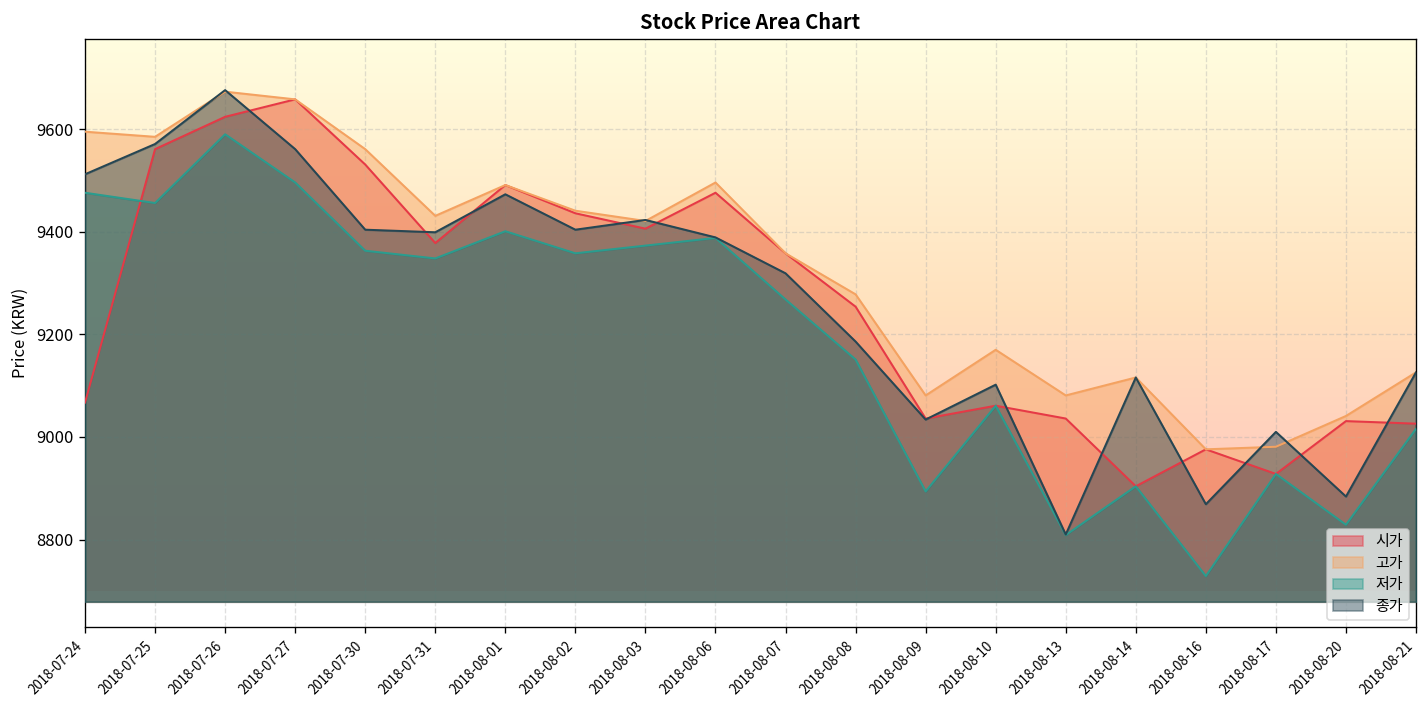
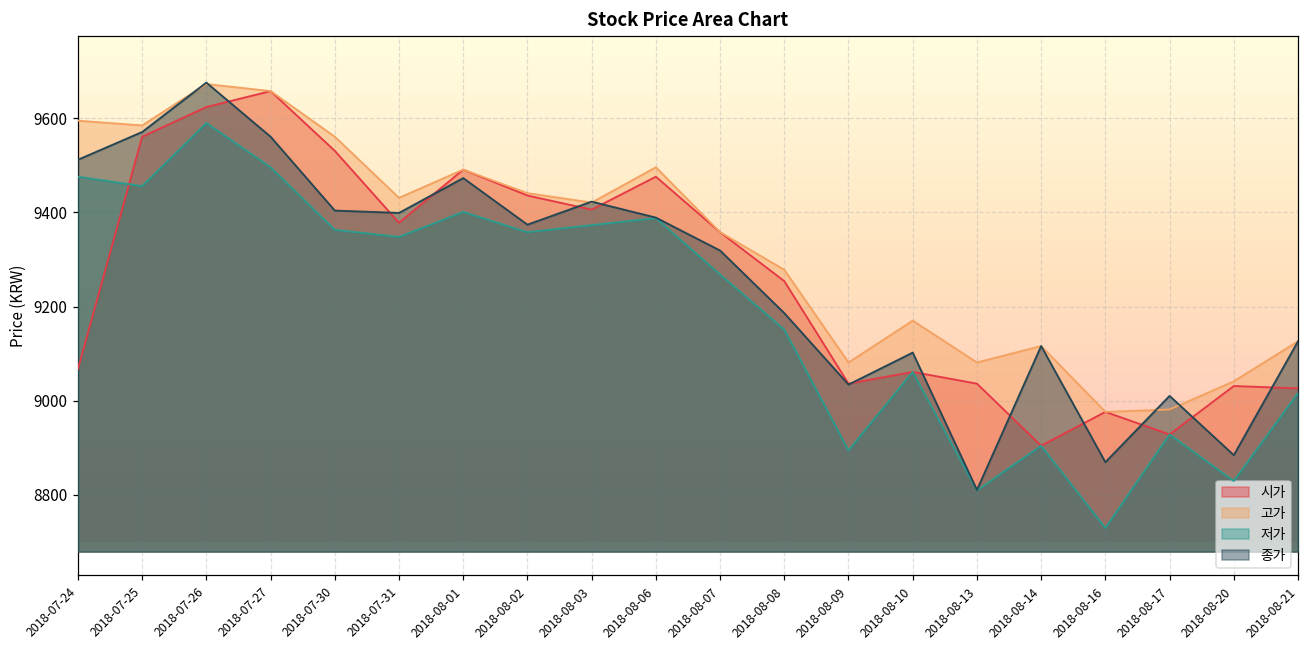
  {
    "시가": {
      "2018-07-24": 9070,
      "2018-07-25": 9560,
      "2018-07-26": 9620,
      "2018-07-30": 9530,
      "2018-07-31": 9380,
      "2018-08-03": 9410,
      "2018-08-06": 9480,
      "2018-08-08": 9250,
      "2018-08-13": 9040,
      "2018-08-20": 9030,
      "2018-08-21": 9030
    },
    "고가": {
      "2018-07-24": 9600,
      "2018-07-25": 9590,
      "2018-07-30": 9560,
      "2018-07-31": 9430,
      "2018-08-06": 9500,
      "2018-08-08": 9280,
      "2018-08-09": 9080,
      "2018-08-10": 9170,
      "2018-08-13": 9080,
      "2018-08-17": 8980,
      "2018-08-20": 9040
    },
    "저가": {
      "2018-07-24": 9480,
      "2018-07-25": 9460,
      "2018-07-26": 9590,
      "2018-07-27": 9500,
      "2018-07-30": 9360,
      "2018-07-31": 9350,
      "2018-08-01": 9400,
      "2018-08-02": 9360,
      "2018-08-03": 9370,
      "2018-08-07": 9270,
      "2018-08-08": 9150,
      "2018-08-09": 8890,
      "2018-08-16": 8730,
      "2018-08-21": 9020
    },
    "종가": {
      "2018-07-24": 9510,
      "2018-07-25": 9570,
      "2018-07-27": 9560,
      "2018-07-30": 9400,
      "2018-07-31": 9400,
      "2018-08-01": 9470,
-     "2018-08-02": 9400,
+     "2018-08-02": 9370,
      "2018-08-07": 9320,
      "2018-08-08": 9190,
      "2018-08-10": 9100,
      "2018-08-16": 8870,
      "2018-08-17": 9010,
      "2018-08-20": 8880
    }
  }
